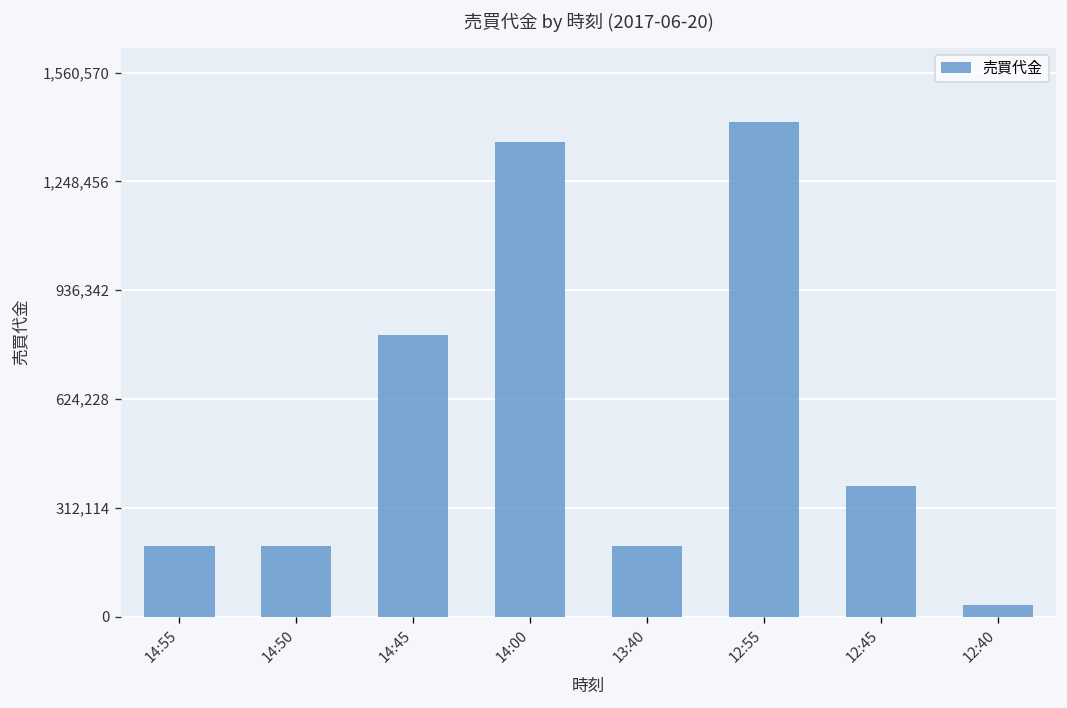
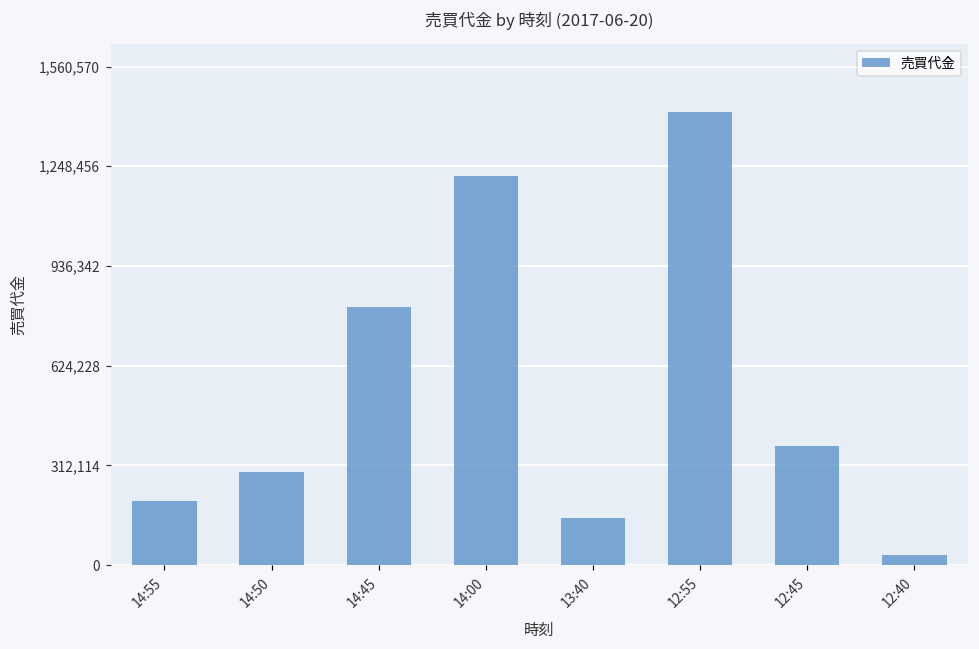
  {
    "14:55": "200,000",
-   "14:50": "200,000",
+   "14:50": "290,000",
    "14:45": "810,000",
-   "14:00": "1,360,000",
-   "13:40": "200,000",
+   "14:00": "1,220,000",
+   "13:40": "150,000",
    "12:55": "1,420,000",
    "12:45": "370,000",
    "12:40": "30,000"
  }
